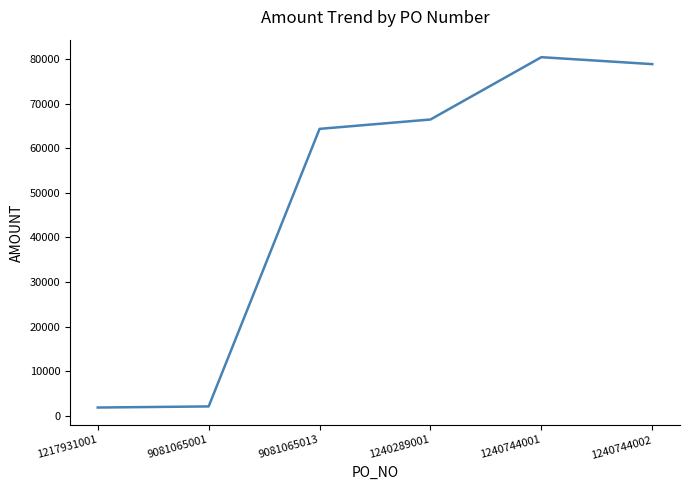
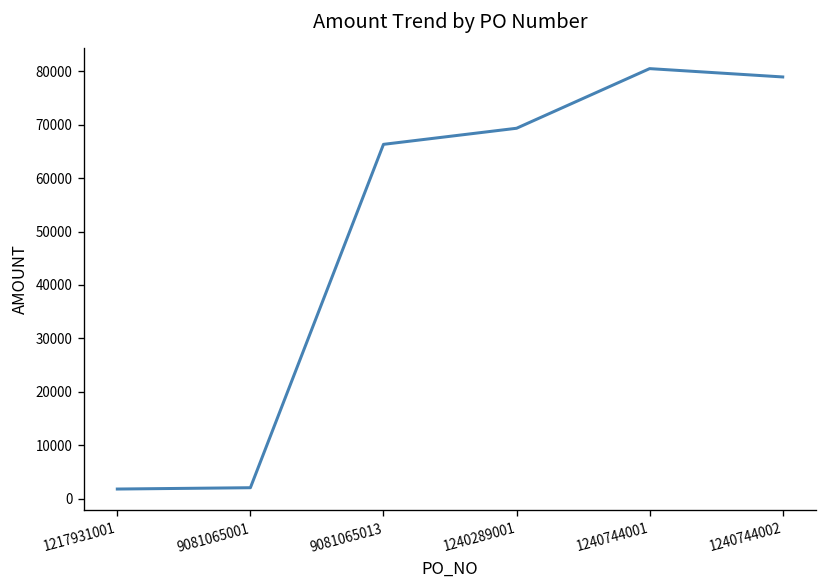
  {
    "1217931001": 2000,
    "9081065001": 2000,
-   "9081065013": 64000,
-   "1240289001": 67000,
+   "9081065013": 66000,
+   "1240289001": 69000,
    "1240744001": 81000,
    "1240744002": 79000
  }
